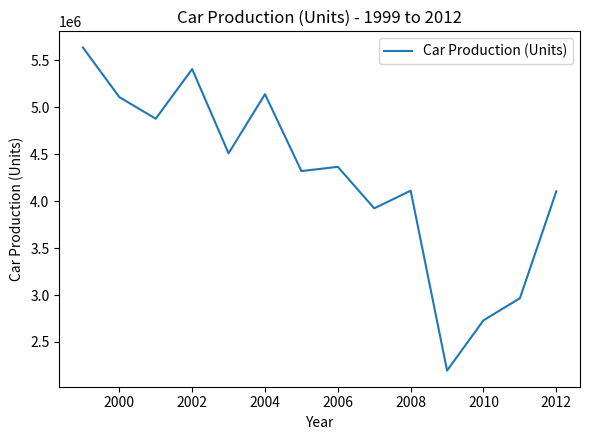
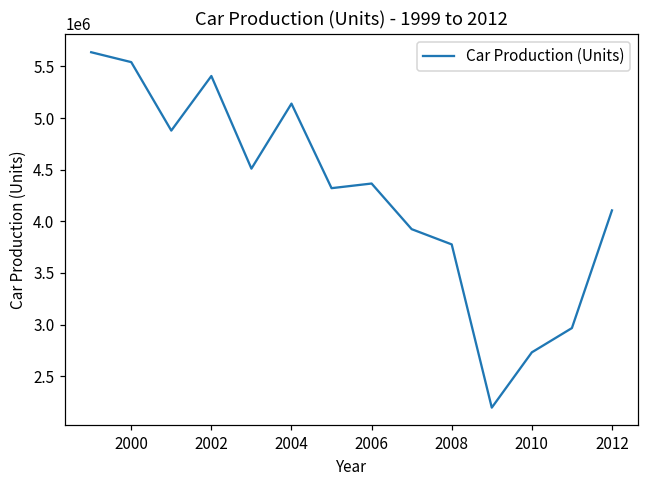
  {
-   "2000": 5100000,
+   "2000": 5500000,
    "2002": 5400000,
    "2004": 5100000,
    "2006": 4400000,
-   "2008": 4100000,
+   "2008": 3800000,
    "2010": 2700000,
    "2012": 4100000
  }
